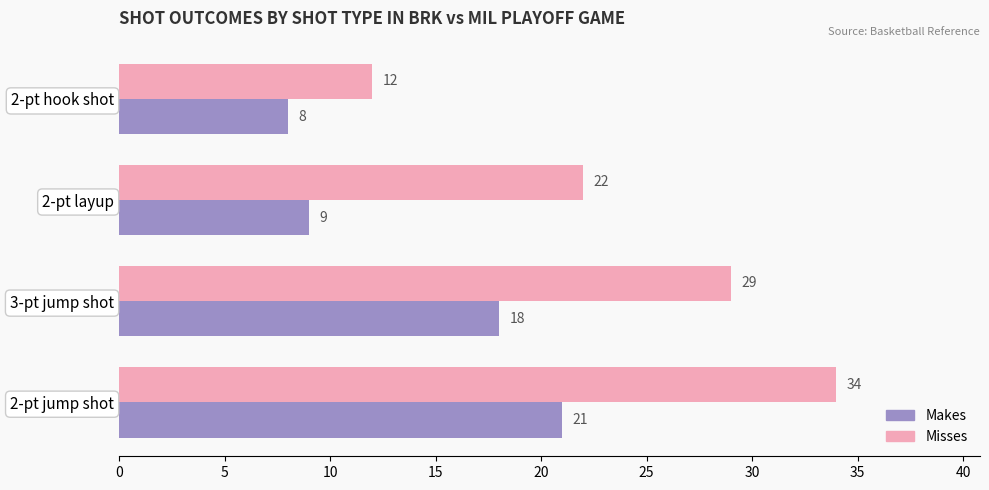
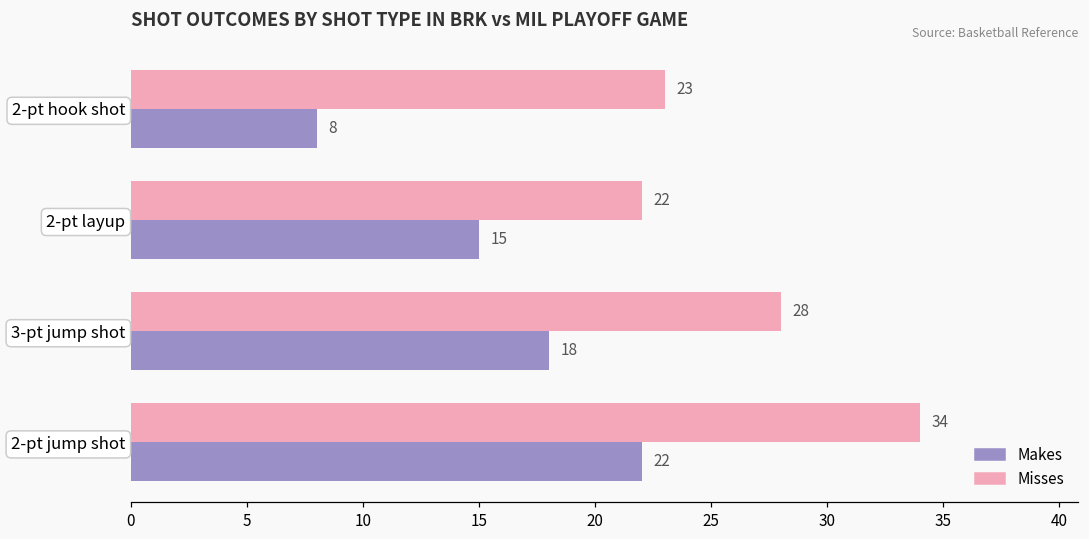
  {
    "Misses": {
-     "2-pt hook shot": 12,
+     "2-pt hook shot": 23,
      "2-pt layup": 22,
-     "3-pt jump shot": 29,
+     "3-pt jump shot": 28,
      "2-pt jump shot": 34
    },
    "Makes": {
      "2-pt hook shot": 8,
-     "2-pt layup": 9,
+     "2-pt layup": 15,
      "3-pt jump shot": 18,
-     "2-pt jump shot": 21
+     "2-pt jump shot": 22
    }
  }
